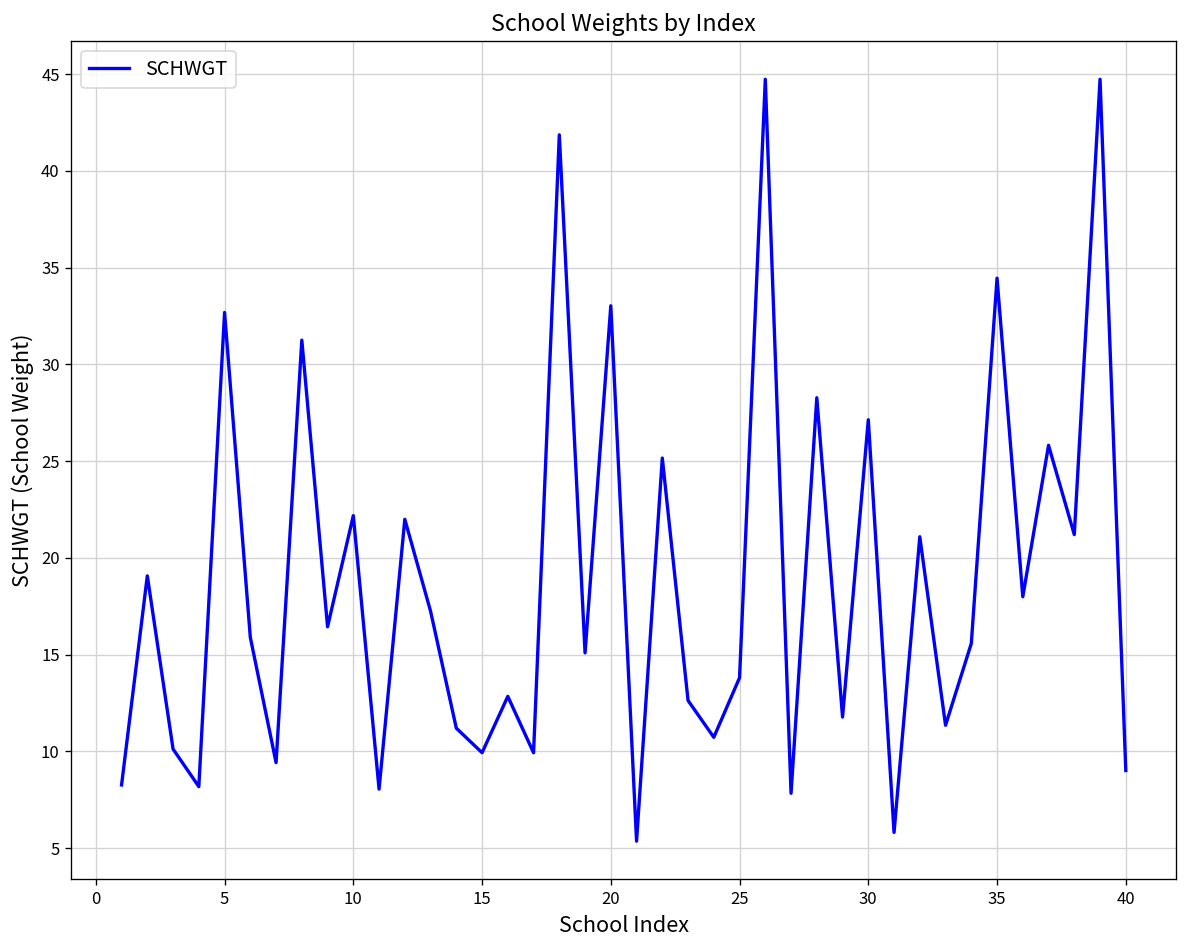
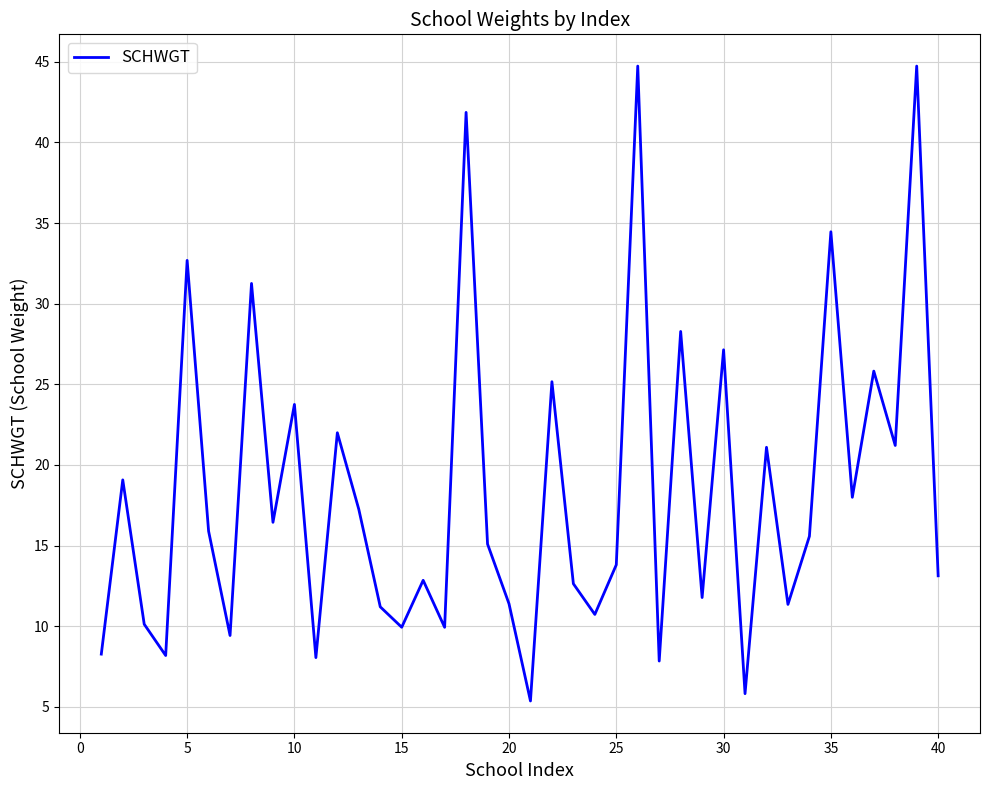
  {
    "5": 32.7,
-   "10": 22.2,
+   "10": 23.8,
    "15": 9.9,
-   "20": 33.0,
+   "20": 11.4,
    "25": 13.8,
    "30": 27.1,
    "35": 34.5,
-   "40": 9.0
+   "40": 13.1
  }
